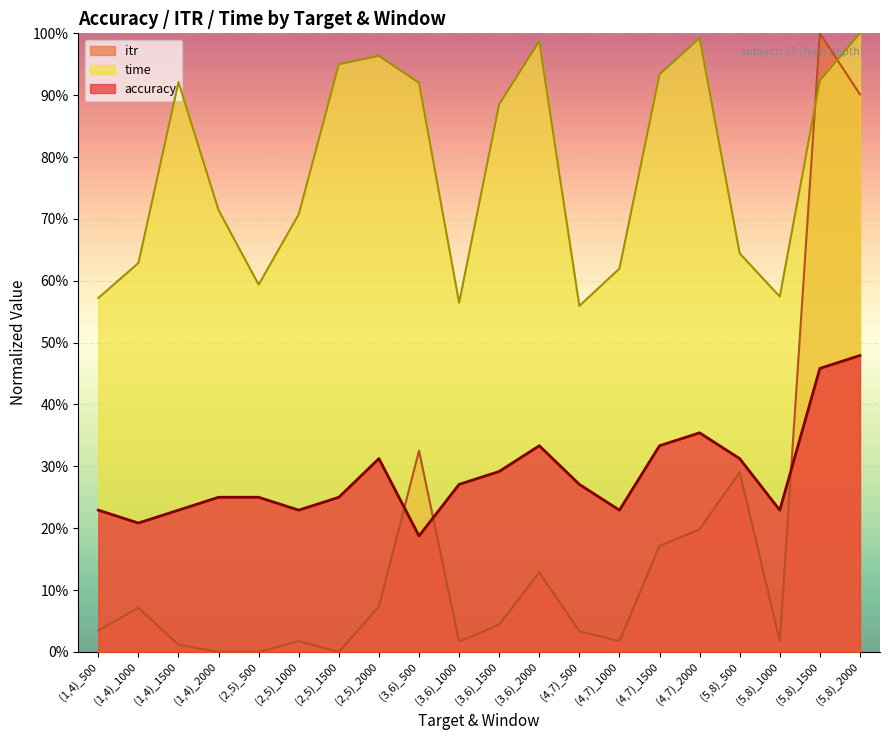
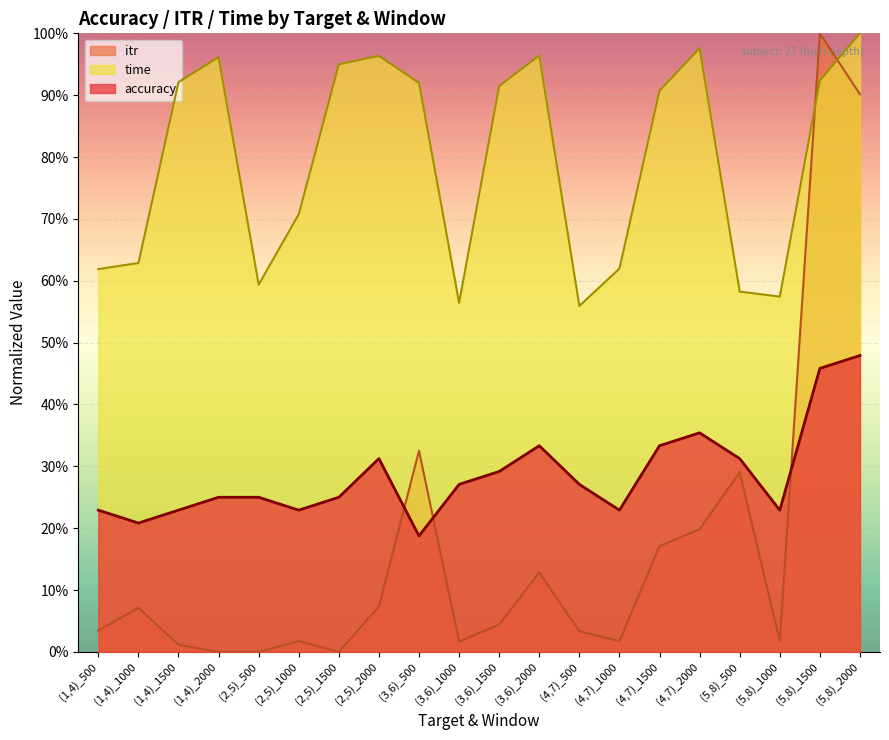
  {
    "time": {
-     "(1,4)_500": "57%",
+     "(1,4)_500": "62%",
      "(1,4)_1000": "63%",
-     "(1,4)_2000": "71%",
+     "(1,4)_2000": "96%",
      "(2,5)_500": "59%",
      "(2,5)_1000": "71%",
      "(2,5)_1500": "95%",
      "(2,5)_2000": "96%",
      "(3,6)_500": "92%",
      "(3,6)_1000": "56%",
-     "(3,6)_1500": "89%",
-     "(3,6)_2000": "99%",
+     "(3,6)_1500": "91%",
+     "(3,6)_2000": "96%",
      "(4,7)_500": "56%",
      "(4,7)_1000": "62%",
-     "(4,7)_1500": "93%",
-     "(4,7)_2000": "99%",
-     "(5,8)_500": "64%",
+     "(4,7)_1500": "91%",
+     "(4,7)_2000": "98%",
+     "(5,8)_500": "58%",
      "(5,8)_1000": "57%",
      "(5,8)_1500": "92%"
    }
  }
